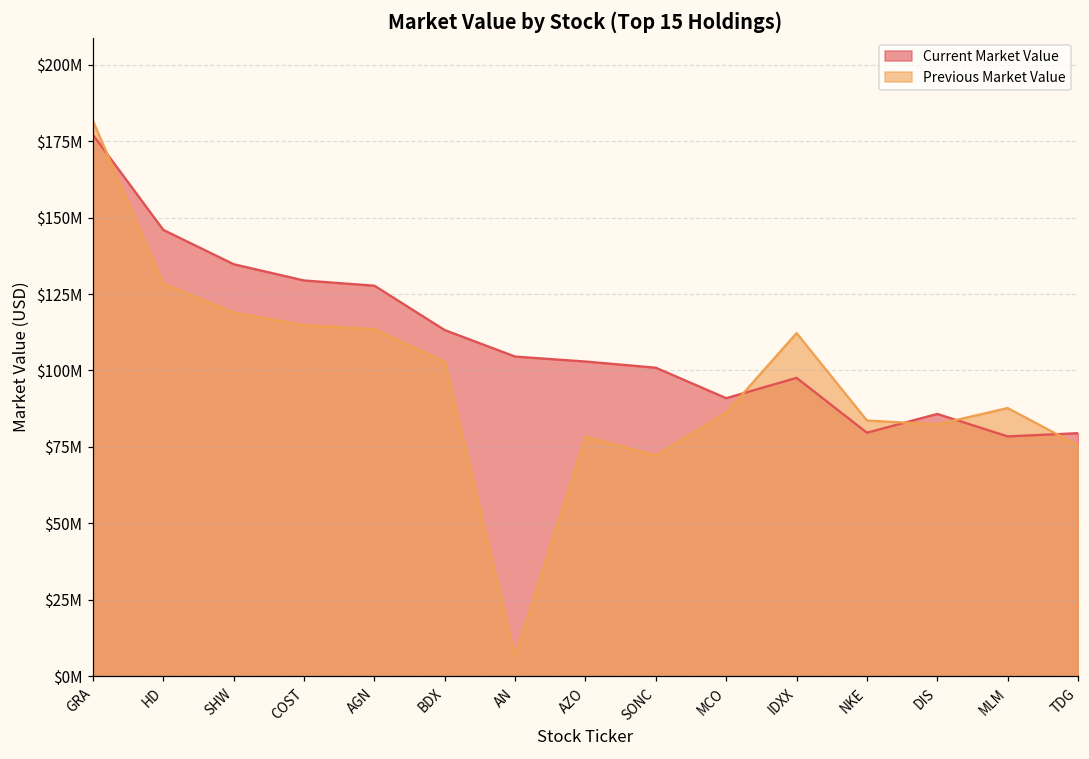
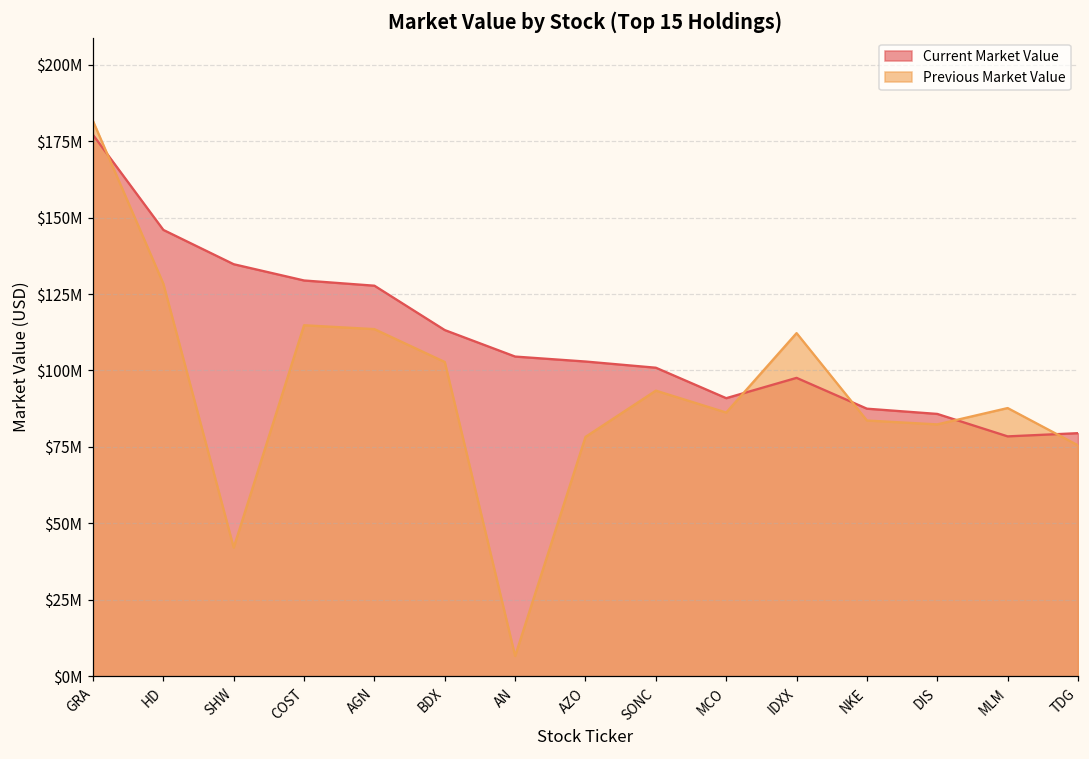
  {
    "Current Market Value": {
      "GRA": "$177000000",
      "HD": "$146000000",
      "SHW": "$135000000",
      "COST": "$129000000",
      "AGN": "$128000000",
      "BDX": "$113000000",
      "AN": "$105000000",
      "AZO": "$103000000",
      "SONC": "$101000000",
      "MCO": "$91000000",
      "IDXX": "$98000000",
-     "NKE": "$80000000",
+     "NKE": "$88000000",
      "DIS": "$86000000",
      "MLM": "$78000000",
      "TDG": "$79000000"
    },
    "Previous Market Value": {
      "GRA": "$182000000",
      "HD": "$128000000",
-     "SHW": "$119000000",
+     "SHW": "$42000000",
      "COST": "$115000000",
      "AGN": "$114000000",
      "BDX": "$103000000",
      "AN": "$7000000",
      "AZO": "$78000000",
-     "SONC": "$72000000",
+     "SONC": "$93000000",
      "MCO": "$86000000",
      "IDXX": "$112000000",
      "NKE": "$84000000",
      "DIS": "$82000000",
      "MLM": "$88000000",
      "TDG": "$76000000"
    }
  }
